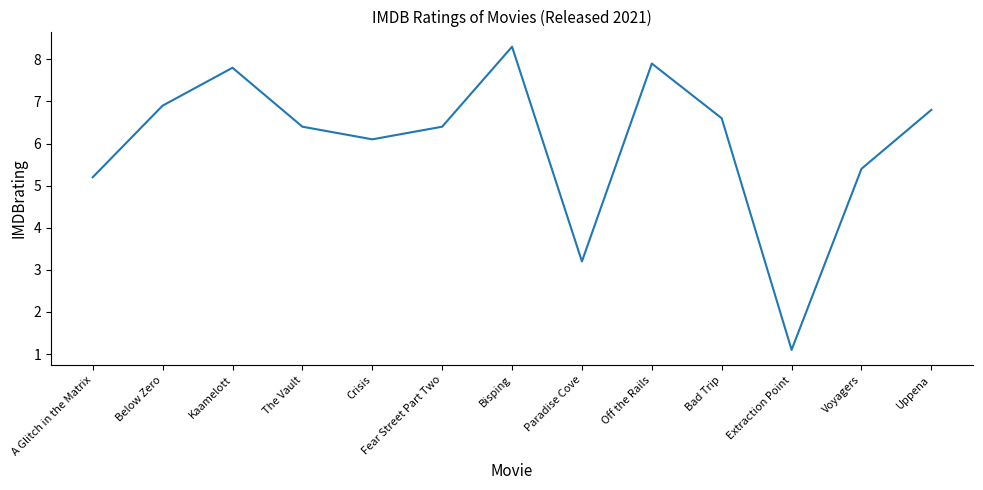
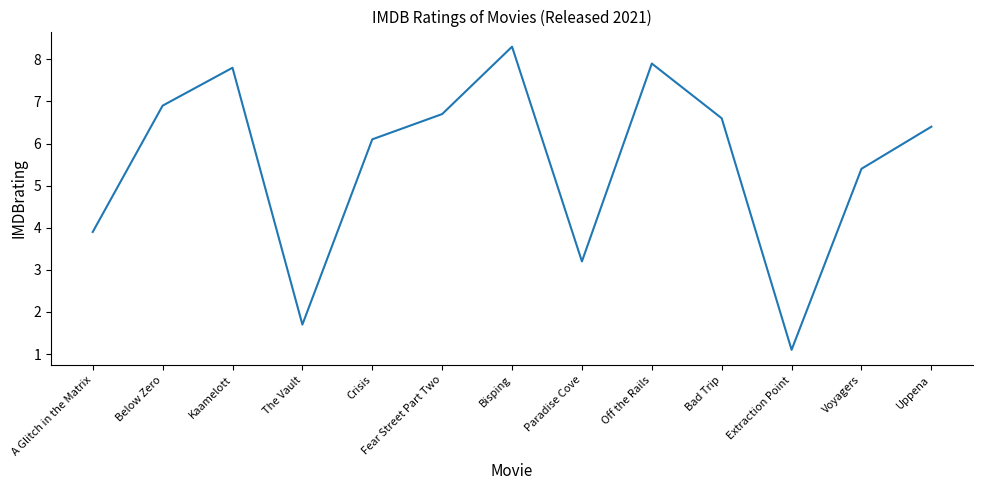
  {
-   "A Glitch in the Matrix": 5.2,
+   "A Glitch in the Matrix": 3.9,
    "Below Zero": 6.9,
    "Kaamelott": 7.8,
-   "The Vault": 6.4,
+   "The Vault": 1.7,
    "Crisis": 6.1,
-   "Fear Street Part Two": 6.4,
+   "Fear Street Part Two": 6.7,
    "Bisping": 8.3,
    "Paradise Cove": 3.2,
    "Off the Rails": 7.9,
    "Bad Trip": 6.6,
    "Extraction Point": 1.1,
    "Voyagers": 5.4,
-   "Uppena": 6.8
+   "Uppena": 6.4
  }
